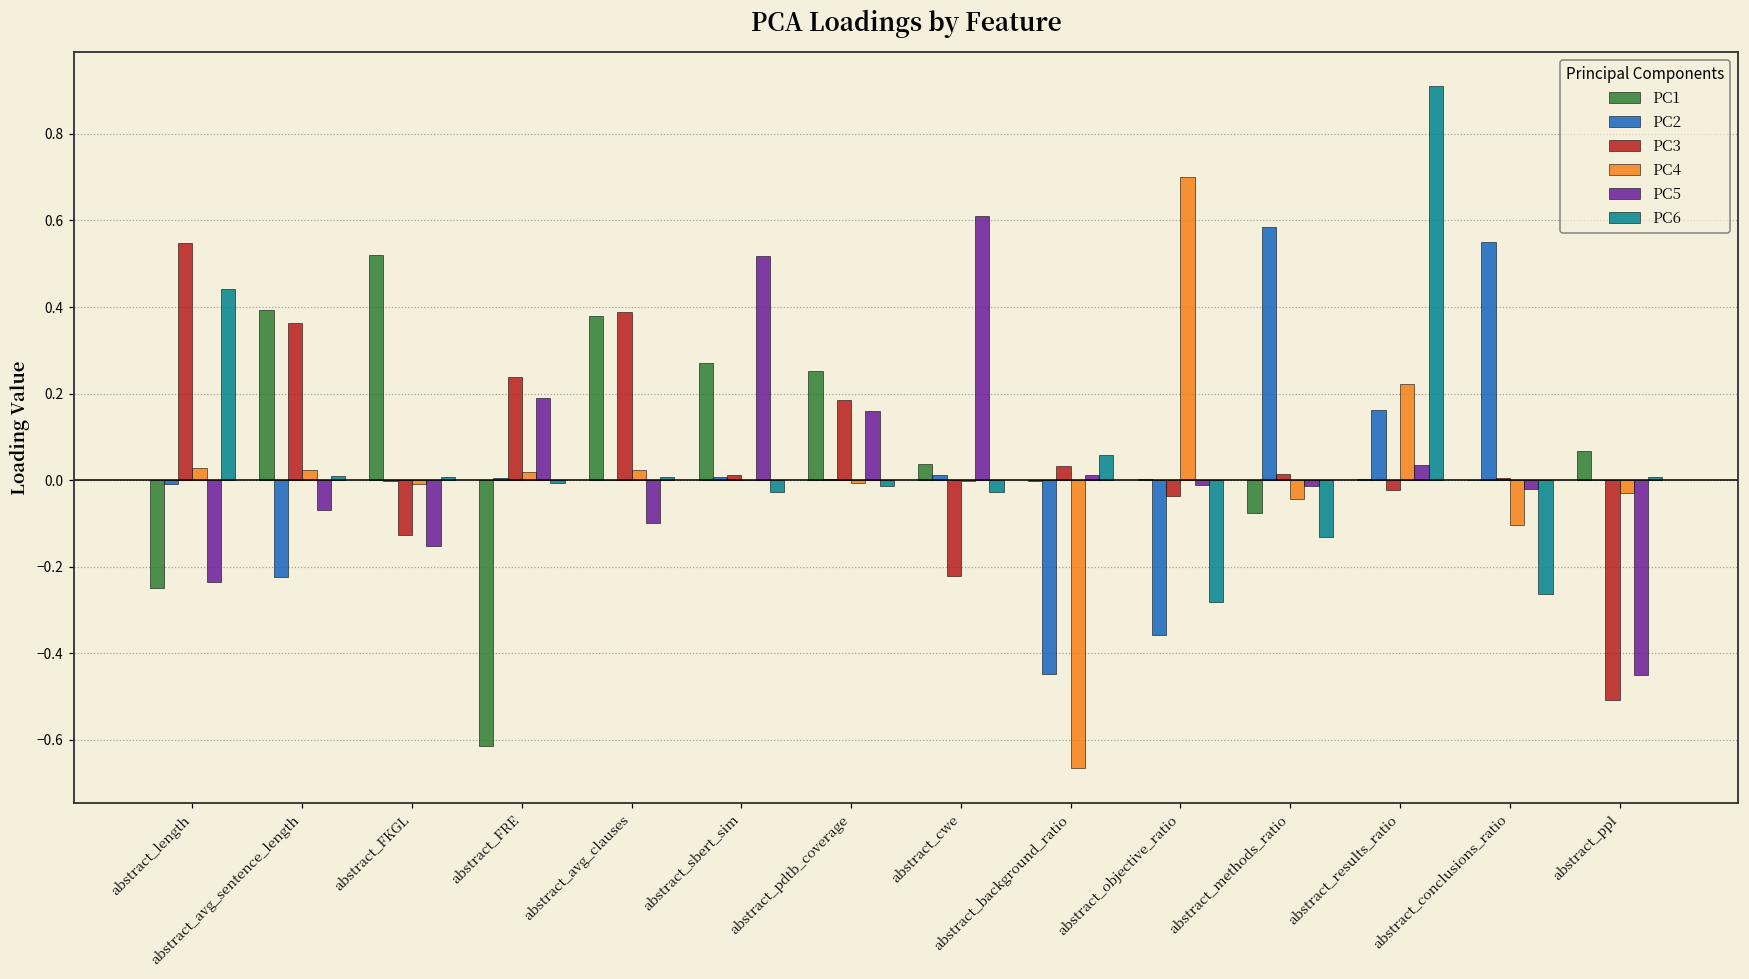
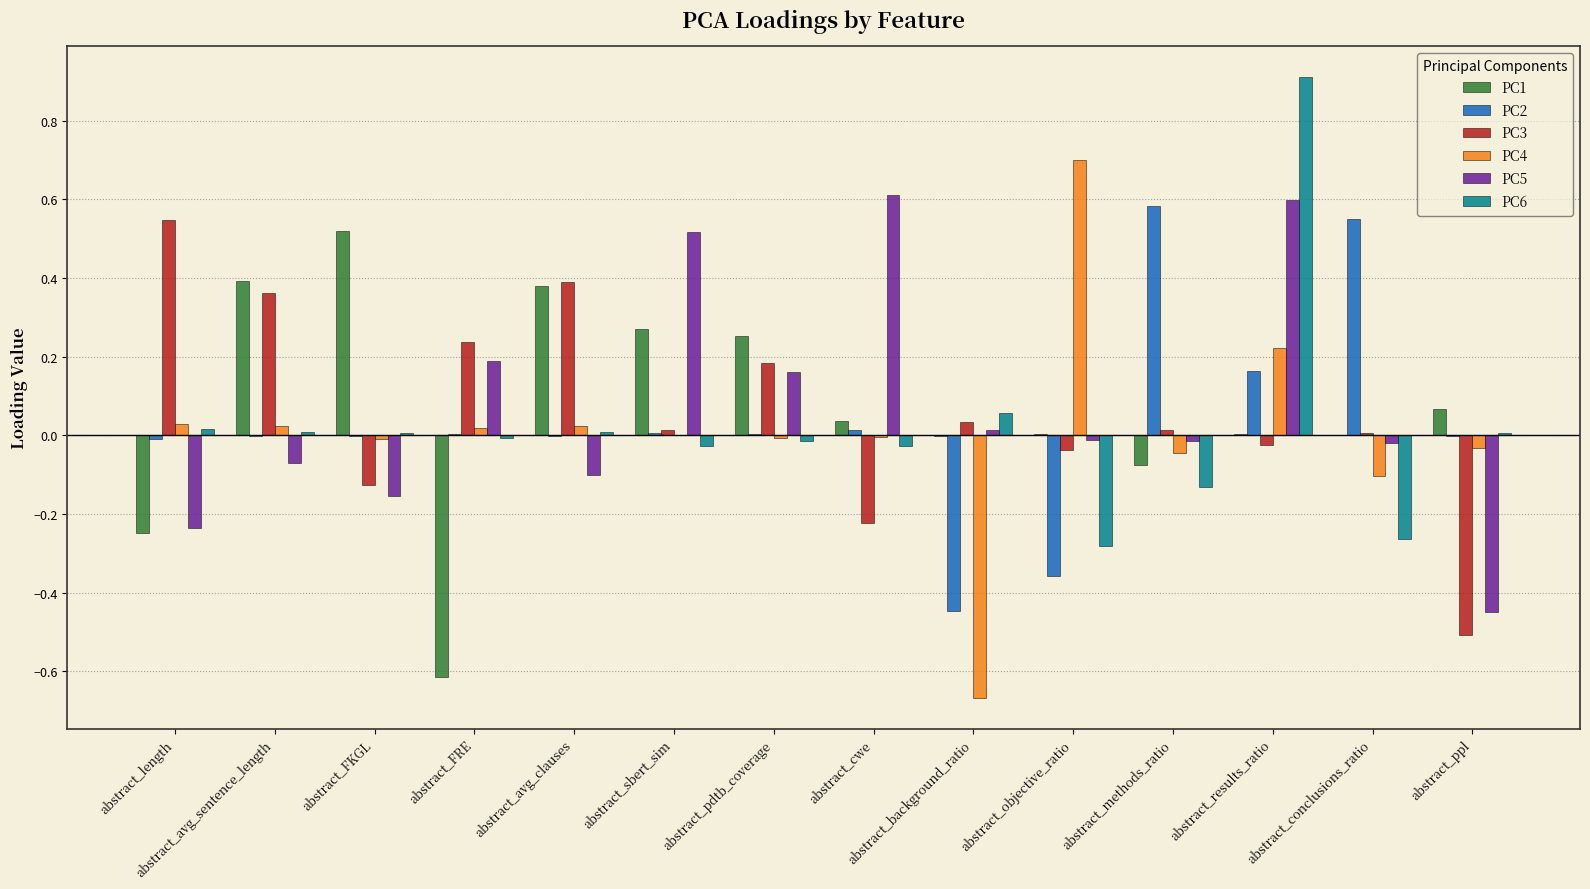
  {
    "PC1": {
      "abstract_length": -0.25,
      "abstract_avg_sentence_length": 0.39,
      "abstract_FKGL": 0.52,
      "abstract_FRE": -0.61,
      "abstract_avg_clauses": 0.38,
      "abstract_sbert_sim": 0.27,
      "abstract_pdtb_coverage": 0.25,
      "abstract_cwe": 0.04,
      "abstract_methods_ratio": -0.08,
      "abstract_ppl": 0.07
    },
    "PC2": {
      "abstract_length": -0.01,
-     "abstract_avg_sentence_length": -0.22,
+     "abstract_avg_sentence_length": 0.00,
      "abstract_sbert_sim": 0.01,
      "abstract_cwe": 0.01,
      "abstract_background_ratio": -0.45,
      "abstract_objective_ratio": -0.36,
      "abstract_methods_ratio": 0.58,
      "abstract_results_ratio": 0.16,
      "abstract_conclusions_ratio": 0.55
    },
    "PC3": {
      "abstract_length": 0.55,
      "abstract_avg_sentence_length": 0.36,
      "abstract_FKGL": -0.13,
      "abstract_FRE": 0.24,
      "abstract_avg_clauses": 0.39,
      "abstract_sbert_sim": 0.01,
      "abstract_pdtb_coverage": 0.19,
      "abstract_cwe": -0.22,
      "abstract_background_ratio": 0.03,
      "abstract_objective_ratio": -0.04,
      "abstract_methods_ratio": 0.01,
      "abstract_results_ratio": -0.02,
      "abstract_ppl": -0.51
    },
    "PC4": {
      "abstract_length": 0.03,
      "abstract_avg_sentence_length": 0.02,
      "abstract_FKGL": -0.01,
      "abstract_FRE": 0.02,
      "abstract_avg_clauses": 0.02,
      "abstract_pdtb_coverage": -0.01,
      "abstract_background_ratio": -0.67,
      "abstract_objective_ratio": 0.70,
      "abstract_methods_ratio": -0.04,
      "abstract_results_ratio": 0.22,
      "abstract_conclusions_ratio": -0.10,
      "abstract_ppl": -0.03
    },
    "PC5": {
      "abstract_length": -0.24,
      "abstract_avg_sentence_length": -0.07,
      "abstract_FKGL": -0.15,
      "abstract_FRE": 0.19,
      "abstract_avg_clauses": -0.10,
      "abstract_sbert_sim": 0.52,
      "abstract_pdtb_coverage": 0.16,
      "abstract_cwe": 0.61,
      "abstract_background_ratio": 0.01,
      "abstract_objective_ratio": -0.01,
      "abstract_methods_ratio": -0.01,
-     "abstract_results_ratio": 0.04,
+     "abstract_results_ratio": 0.60,
      "abstract_conclusions_ratio": -0.02,
      "abstract_ppl": -0.45
    },
    "PC6": {
-     "abstract_length": 0.44,
+     "abstract_length": 0.02,
      "abstract_avg_sentence_length": 0.01,
      "abstract_FKGL": 0.01,
      "abstract_FRE": -0.01,
      "abstract_avg_clauses": 0.01,
      "abstract_sbert_sim": -0.03,
      "abstract_pdtb_coverage": -0.01,
      "abstract_cwe": -0.03,
      "abstract_background_ratio": 0.06,
      "abstract_objective_ratio": -0.28,
      "abstract_methods_ratio": -0.13,
      "abstract_results_ratio": 0.91,
      "abstract_conclusions_ratio": -0.26,
      "abstract_ppl": 0.01
    }
  }
